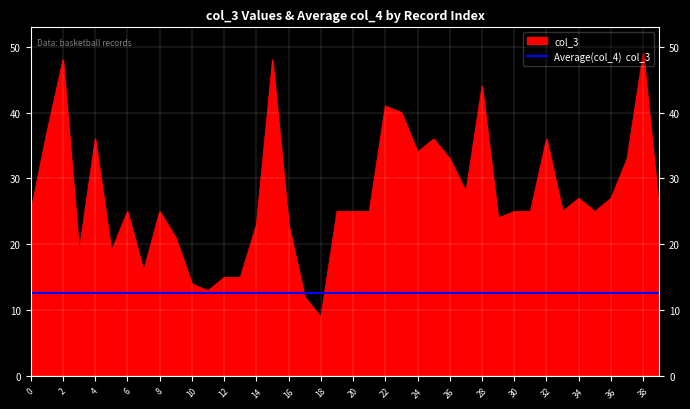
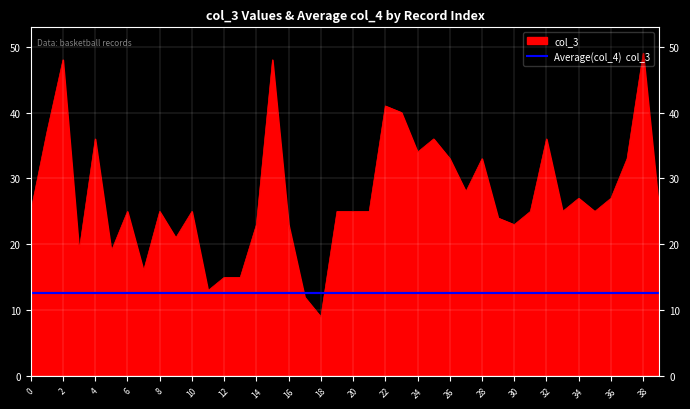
  {
    "col_3": {
      "0": 25,
      "2": 48,
      "4": 36,
      "6": 25,
      "8": 25,
-     "10": 14,
+     "10": 25,
      "12": 15,
      "14": 23,
      "16": 23,
      "18": 9,
      "20": 25,
      "22": 41,
      "24": 34,
      "26": 33,
-     "28": 44,
-     "30": 25,
+     "28": 33,
+     "30": 23,
      "32": 36,
      "34": 27,
      "36": 27
    },
    "Average(col_4) col_3": {
      "0": 13,
      "2": 13,
      "4": 13,
      "6": 13,
      "8": 13,
      "10": 13,
      "12": 13,
      "14": 13,
      "16": 13,
      "18": 13,
      "20": 13,
      "22": 13,
      "24": 13,
      "26": 13,
      "28": 13,
      "30": 13,
      "32": 13,
      "34": 13,
      "36": 13,
      "38": 13
    }
  }
